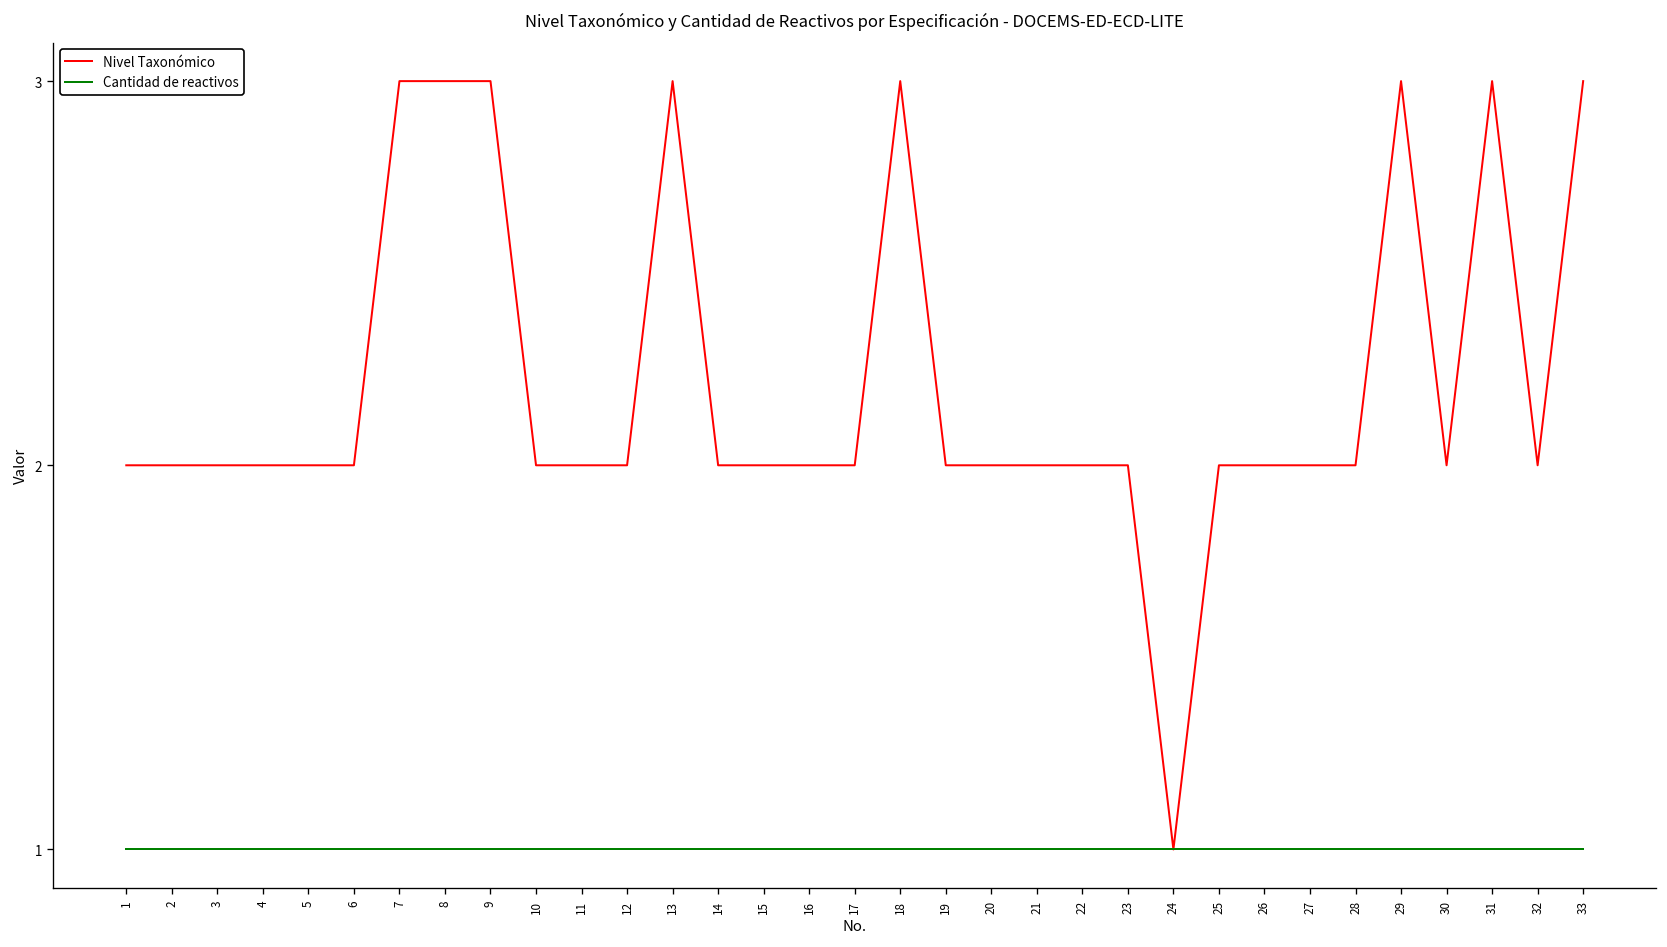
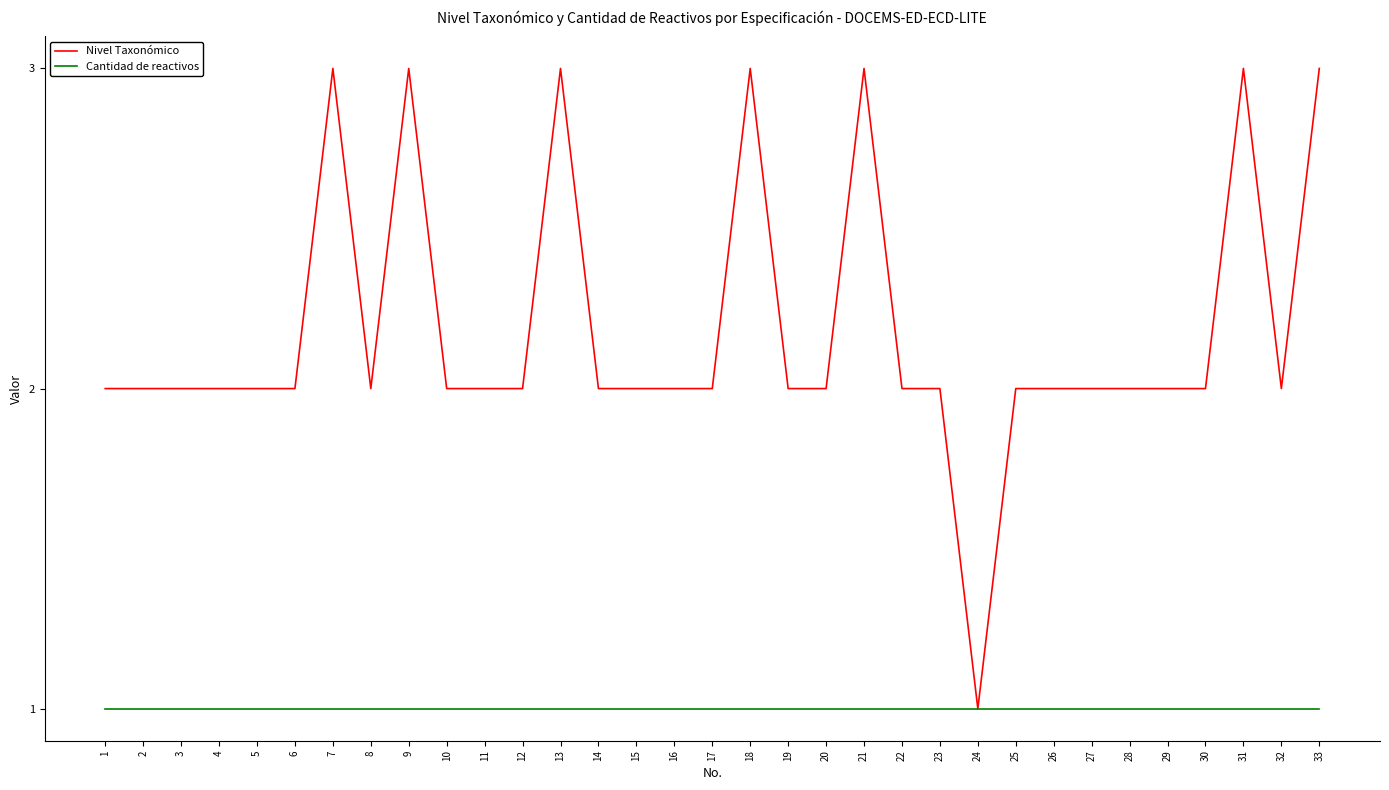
  {
    "Nivel Taxonómico": {
      "1": 2,
      "2": 2,
      "3": 2,
      "4": 2,
      "5": 2,
      "6": 2,
      "7": 3,
-     "8": 3,
+     "8": 2,
      "9": 3,
      "10": 2,
      "11": 2,
      "12": 2,
      "13": 3,
      "14": 2,
      "15": 2,
      "16": 2,
      "17": 2,
      "18": 3,
      "19": 2,
      "20": 2,
-     "21": 2,
+     "21": 3,
      "22": 2,
      "23": 2,
      "25": 2,
      "26": 2,
      "27": 2,
      "28": 2,
-     "29": 3,
+     "29": 2,
      "30": 2,
      "31": 3,
      "32": 2,
      "33": 3
    },
    "Cantidad de reactivos": {
      "1": 1,
      "2": 1,
      "3": 1,
      "4": 1,
      "5": 1,
      "6": 1,
      "7": 1,
      "8": 1,
      "9": 1,
      "10": 1,
      "11": 1,
      "12": 1,
      "13": 1,
      "14": 1,
      "15": 1,
      "16": 1,
      "17": 1,
      "18": 1,
      "19": 1,
      "20": 1,
      "21": 1,
      "22": 1,
      "23": 1,
      "25": 1,
      "26": 1,
      "27": 1,
      "28": 1,
      "29": 1,
      "30": 1,
      "31": 1,
      "32": 1,
      "33": 1
    }
  }
